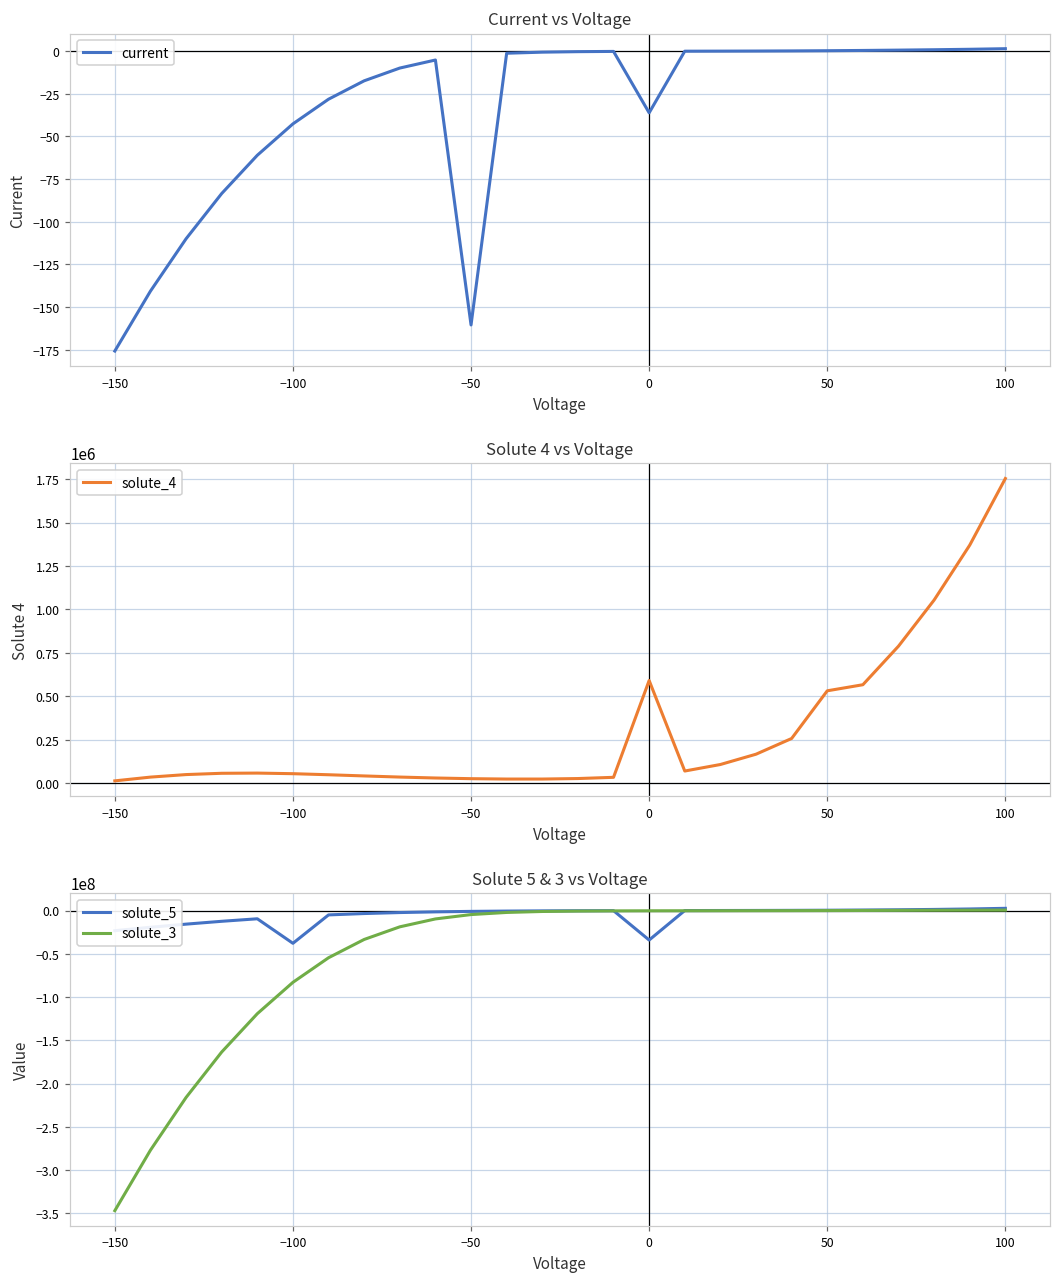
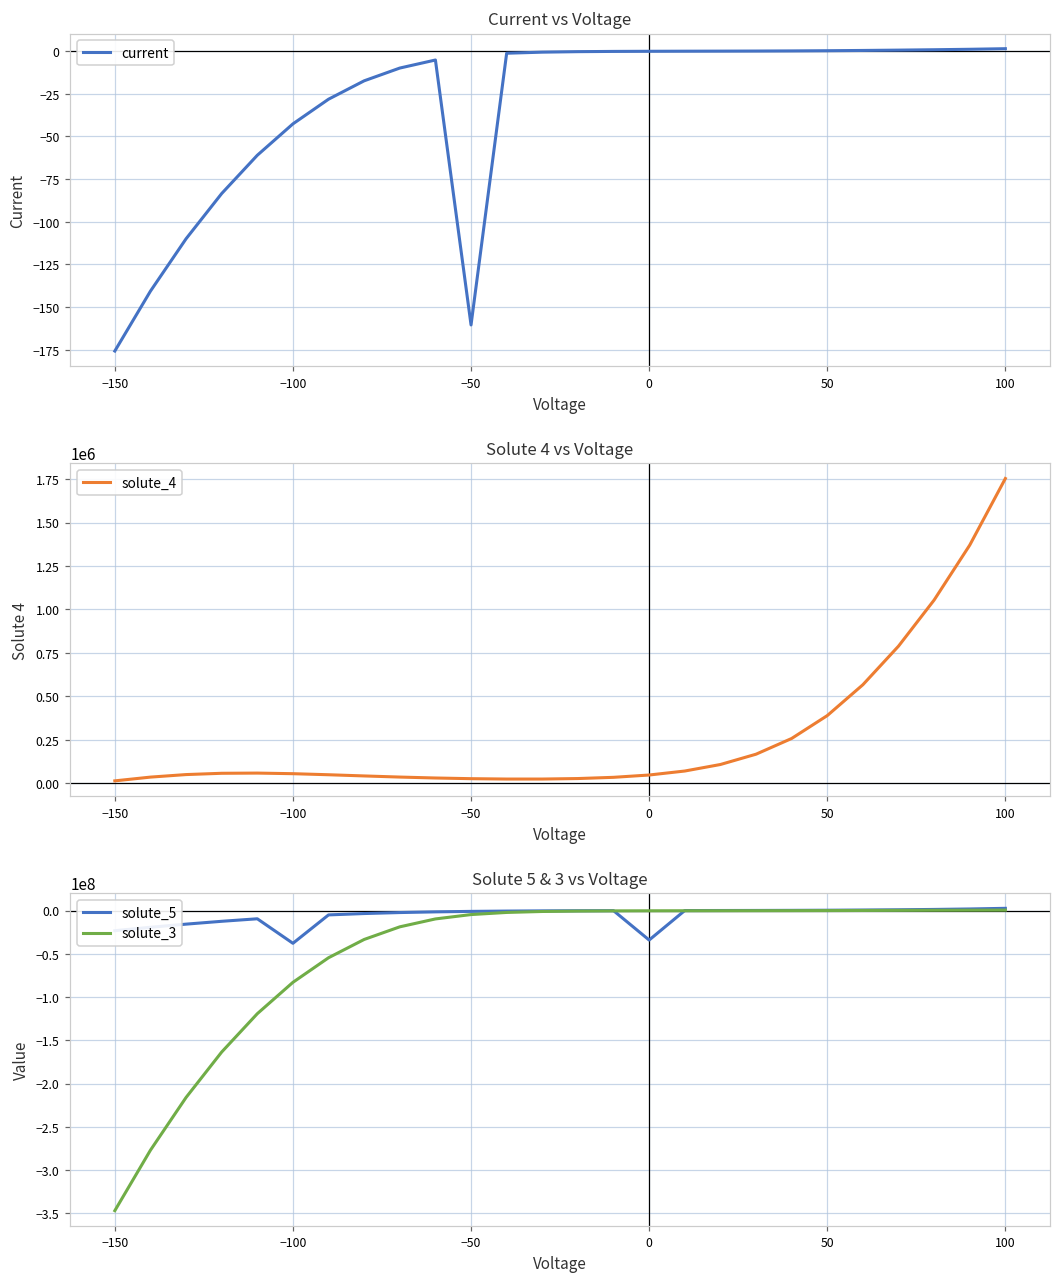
  {
    "Current vs Voltage": {
      "−150": -176,
      "−100": -43,
      "−50": -160,
-     "0": -36,
+     "0": 0,
      "50": 0,
      "100": 1
    },
    "Solute 4 vs Voltage": {
      "−150": 10000,
      "−100": 60000,
      "−50": 30000,
-     "0": 590000,
-     "50": 530000,
+     "0": 50000,
+     "50": 390000,
      "100": 1750000
    },
    "Solute 5 & 3 vs Voltage": {
      "solute_5": {
        "−100": -40000000,
        "−50": 0,
        "0": -30000000
      },
      "solute_3": {
        "−150": -350000000,
        "−100": -80000000,
        "−50": 0,
        "0": 0
      }
    }
  }
